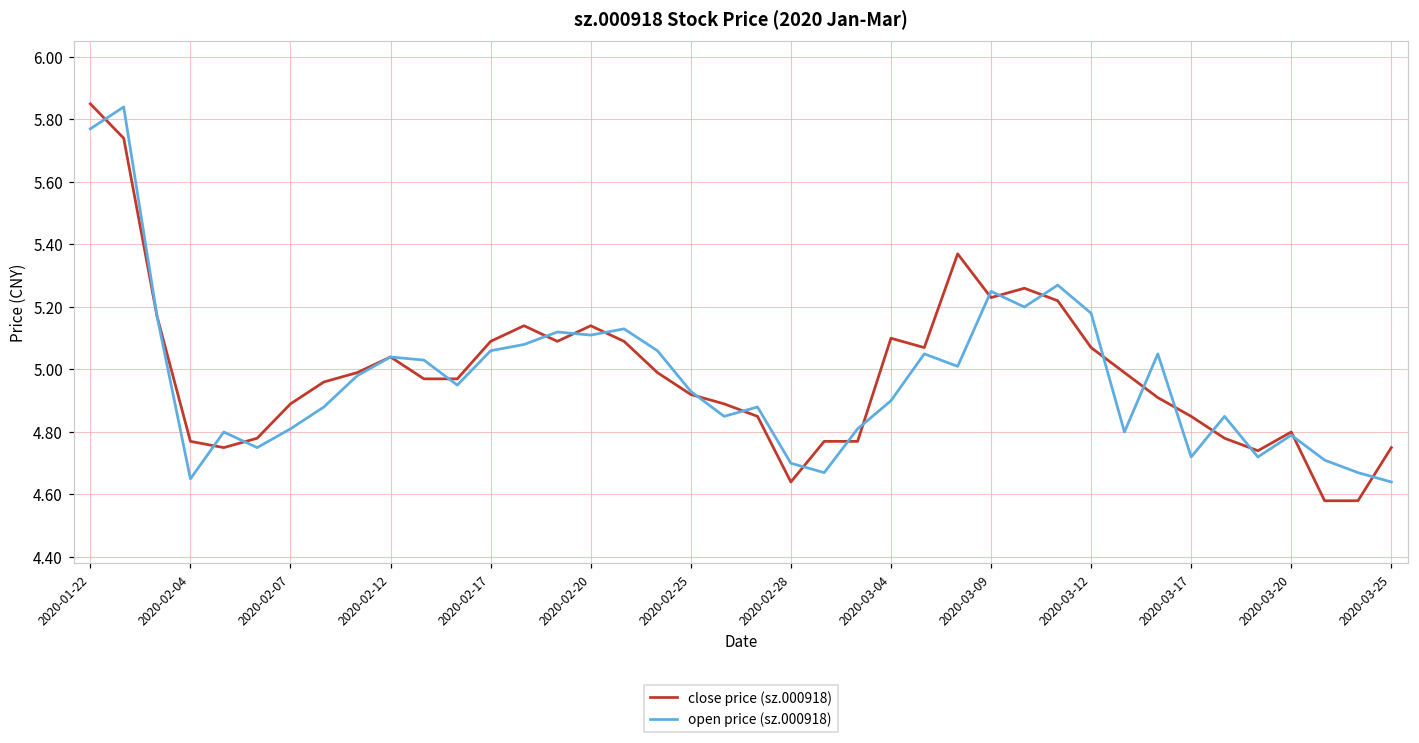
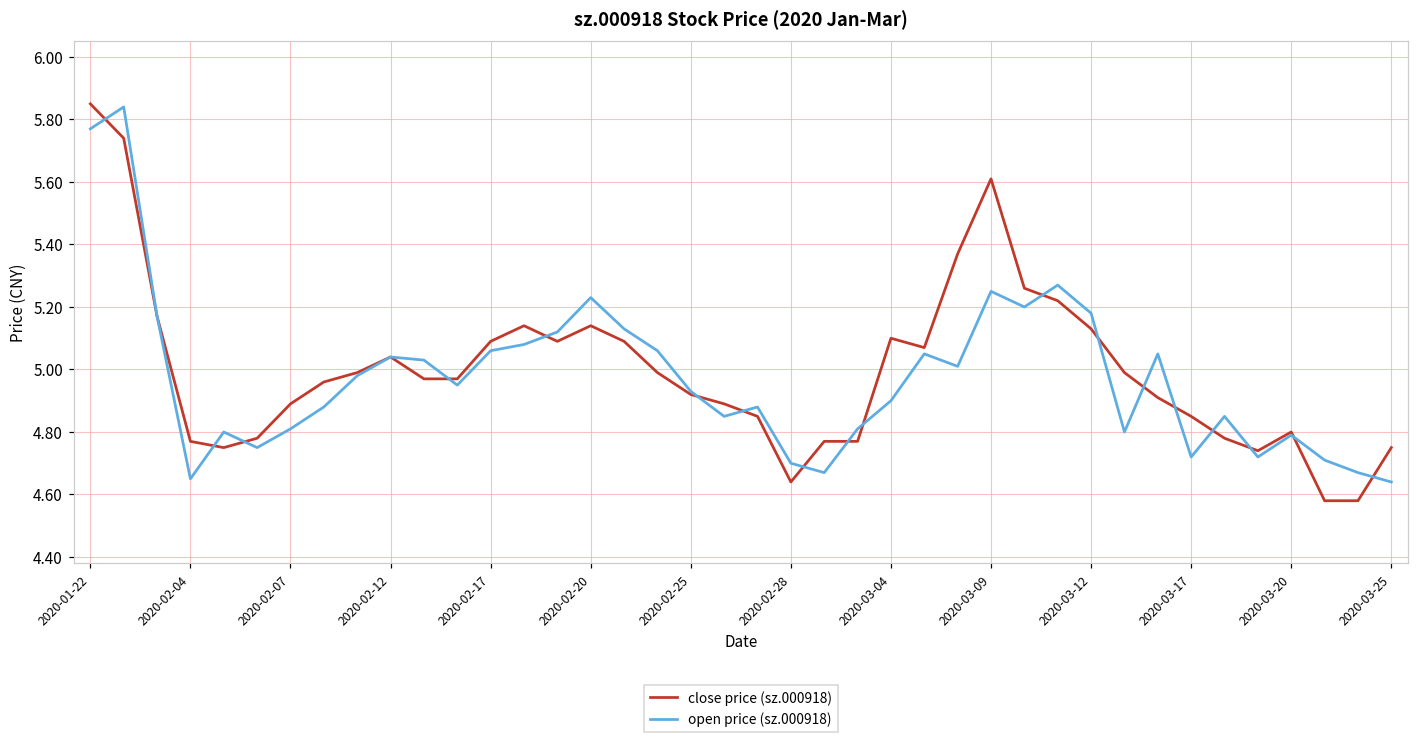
  {
    "close price (sz.000918)": {
      "2020-01-22": 5.85,
      "2020-02-04": 4.77,
      "2020-02-07": 4.89,
      "2020-02-17": 5.09,
      "2020-02-20": 5.14,
      "2020-02-25": 4.92,
      "2020-02-28": 4.64,
      "2020-03-04": 5.10,
-     "2020-03-09": 5.23,
-     "2020-03-12": 5.07,
+     "2020-03-09": 5.61,
+     "2020-03-12": 5.13,
      "2020-03-17": 4.85,
      "2020-03-20": 4.80,
      "2020-03-25": 4.75
    },
    "open price (sz.000918)": {
      "2020-01-22": 5.77,
      "2020-02-04": 4.65,
      "2020-02-07": 4.81,
      "2020-02-17": 5.06,
-     "2020-02-20": 5.11,
+     "2020-02-20": 5.23,
      "2020-02-25": 4.93,
      "2020-02-28": 4.70,
      "2020-03-04": 4.90,
      "2020-03-09": 5.25,
      "2020-03-12": 5.18,
      "2020-03-17": 4.72,
      "2020-03-20": 4.79,
      "2020-03-25": 4.64
    }
  }
